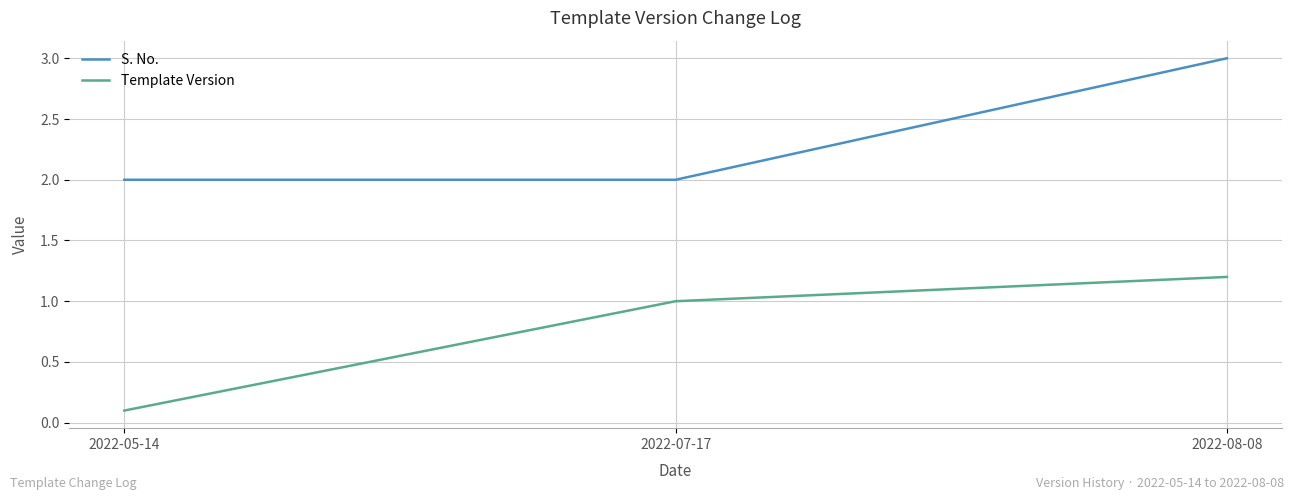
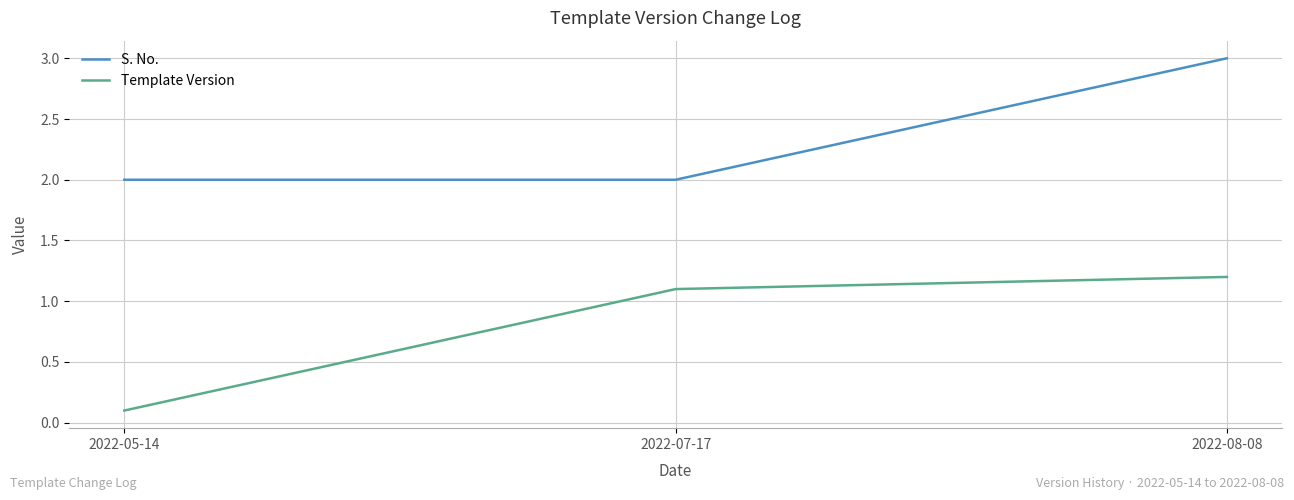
  {
    "S. No.": {
      "2022-05-14": 2.0,
      "2022-07-17": 2.0,
      "2022-08-08": 3.0
    },
    "Template Version": {
      "2022-05-14": 0.1,
-     "2022-07-17": 1.0,
+     "2022-07-17": 1.1,
      "2022-08-08": 1.2
    }
  }
